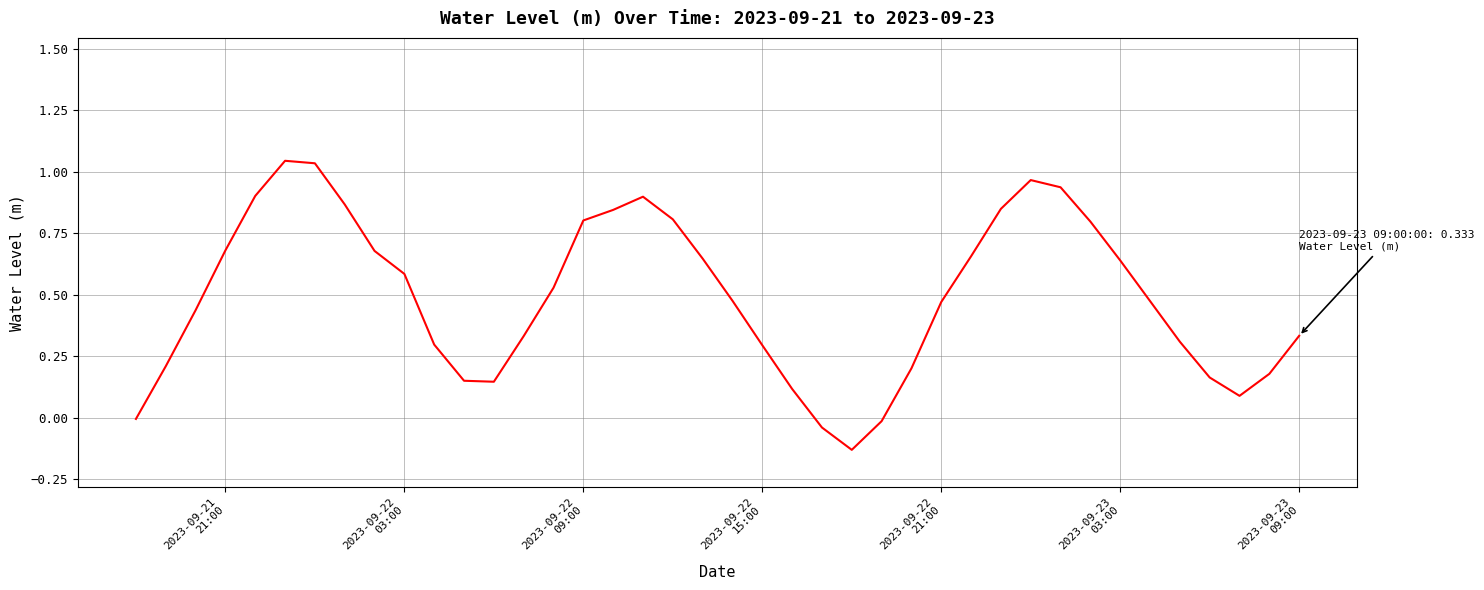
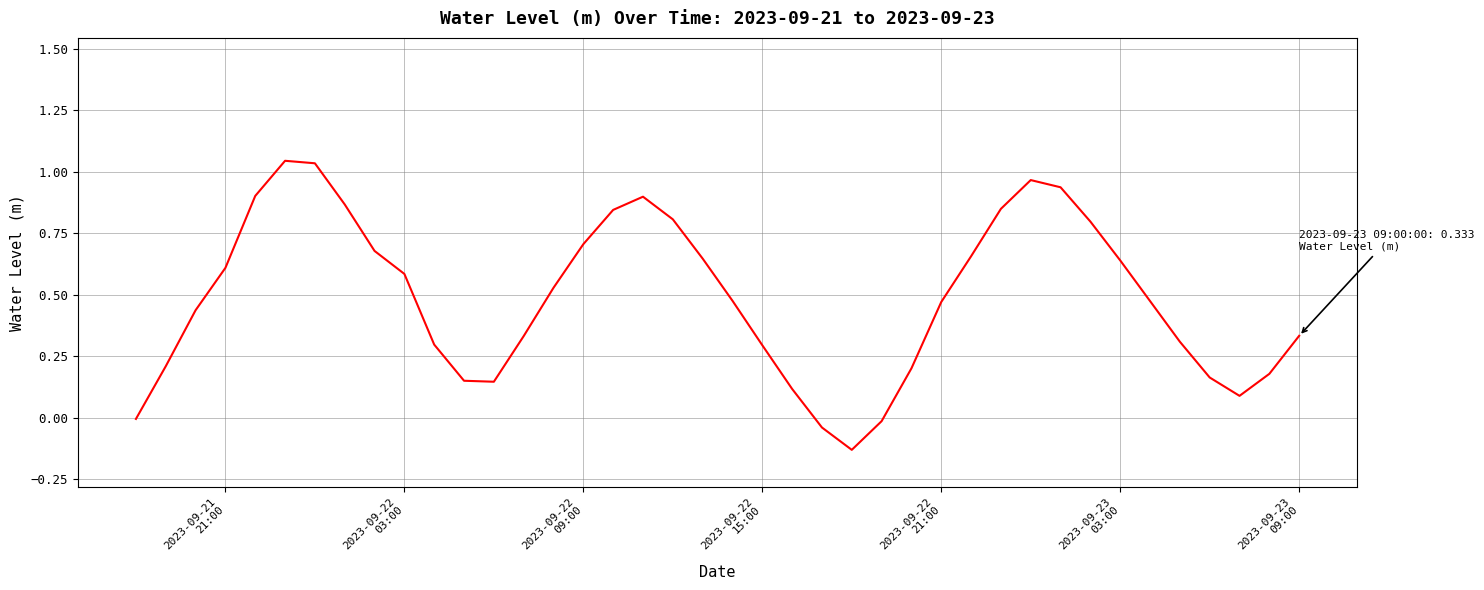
  {
-   "2023-09-21 21:00": 0.68,
+   "2023-09-21 21:00": 0.61,
    "2023-09-22 03:00": 0.58,
-   "2023-09-22 09:00": 0.80,
+   "2023-09-22 09:00": 0.71,
    "2023-09-22 15:00": 0.29,
    "2023-09-22 21:00": 0.47,
    "2023-09-23 03:00": 0.64
  }
